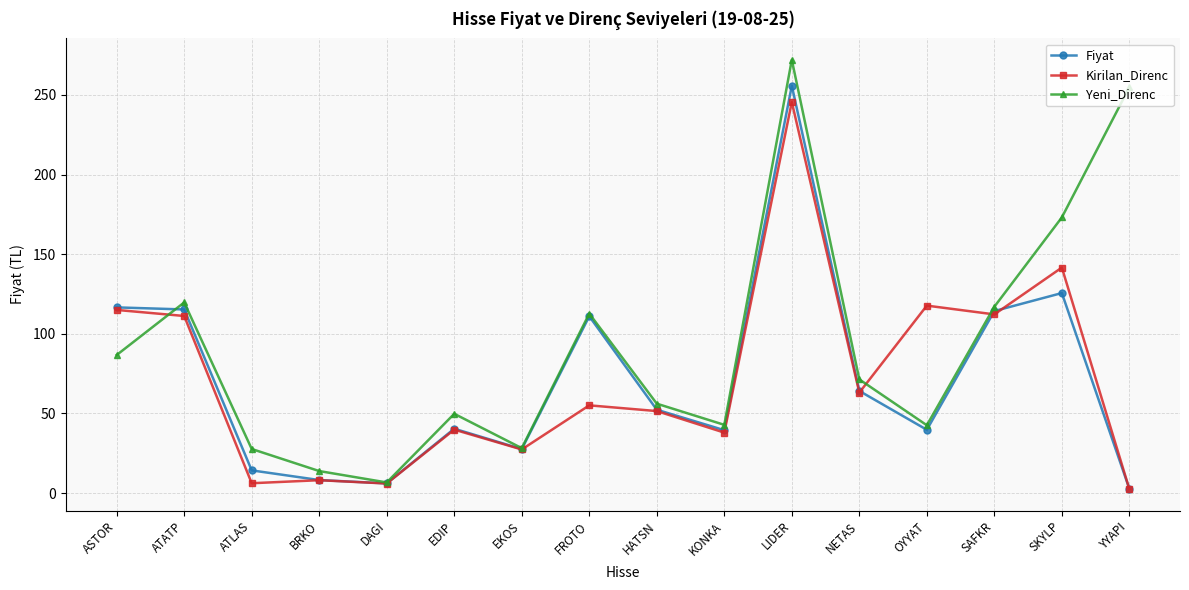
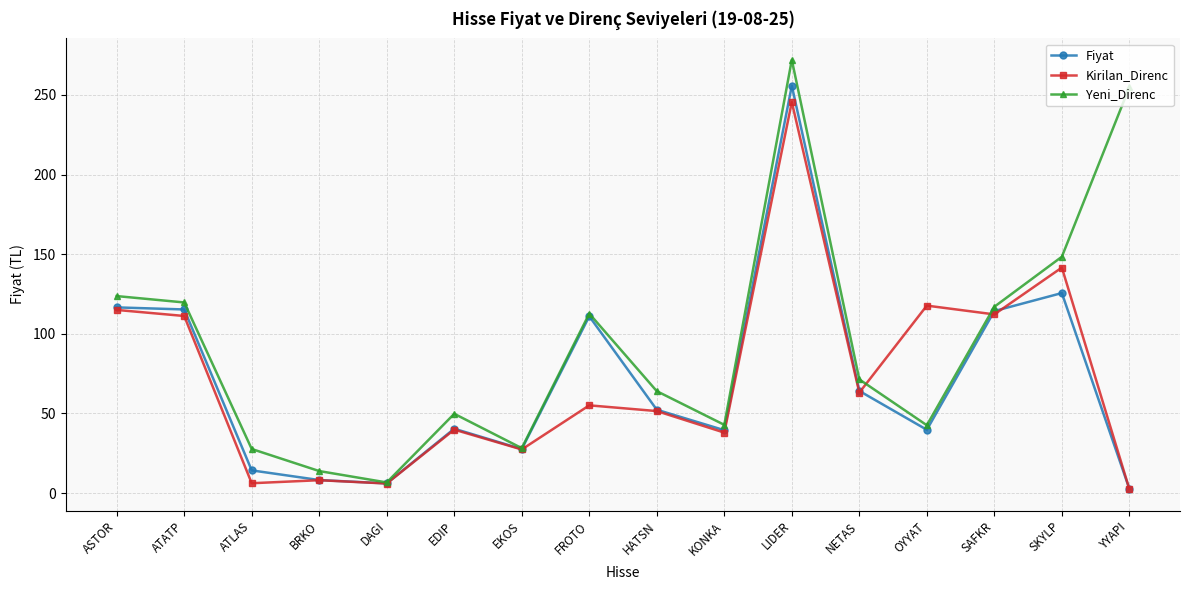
  {
    "Fiyat": {
      "ATATP": 115,
      "ATLAS": 14,
      "FROTO": 111,
      "LIDER": 256,
      "OYYAT": 40,
      "SAFKR": 114,
      "SKYLP": 126
    },
    "Kirilan_Direnc": {
      "ATATP": 111,
      "ATLAS": 6,
      "FROTO": 55,
      "LIDER": 246,
      "OYYAT": 118,
      "SAFKR": 112,
      "SKYLP": 142
    },
    "Yeni_Direnc": {
-     "ASTOR": 87,
+     "ASTOR": 124,
      "ATATP": 120,
      "ATLAS": 28,
      "BRKO": 14,
      "EDIP": 50,
      "FROTO": 113,
-     "HATSN": 56,
+     "HATSN": 64,
      "KONKA": 43,
      "LIDER": 272,
      "NETAS": 71,
      "OYYAT": 43,
      "SAFKR": 117,
-     "SKYLP": 173
+     "SKYLP": 148
    }
  }
